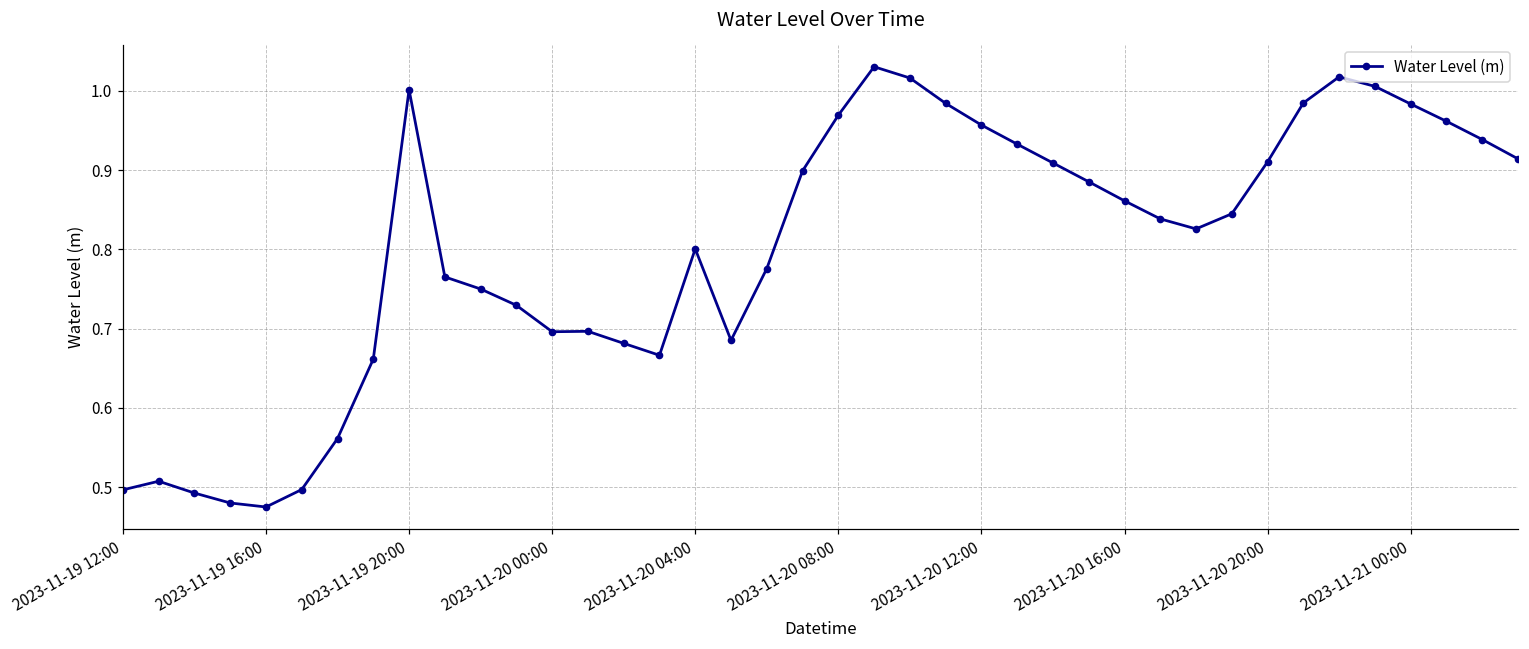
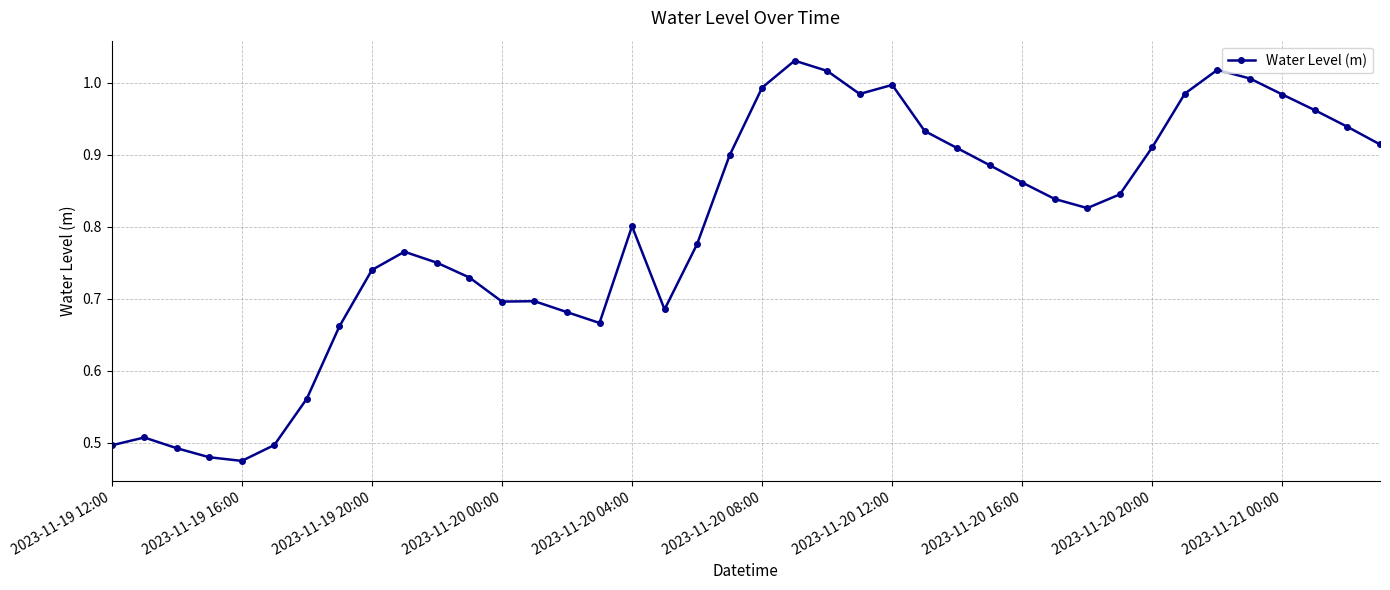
  {
    "2023-11-19 12:00": 0.50,
    "2023-11-19 16:00": 0.47,
-   "2023-11-19 20:00": 1.00,
+   "2023-11-19 20:00": 0.74,
    "2023-11-20 00:00": 0.70,
    "2023-11-20 04:00": 0.80,
-   "2023-11-20 08:00": 0.97,
-   "2023-11-20 12:00": 0.96,
+   "2023-11-20 08:00": 0.99,
+   "2023-11-20 12:00": 1.00,
    "2023-11-20 16:00": 0.86,
    "2023-11-20 20:00": 0.91,
    "2023-11-21 00:00": 0.98
  }
